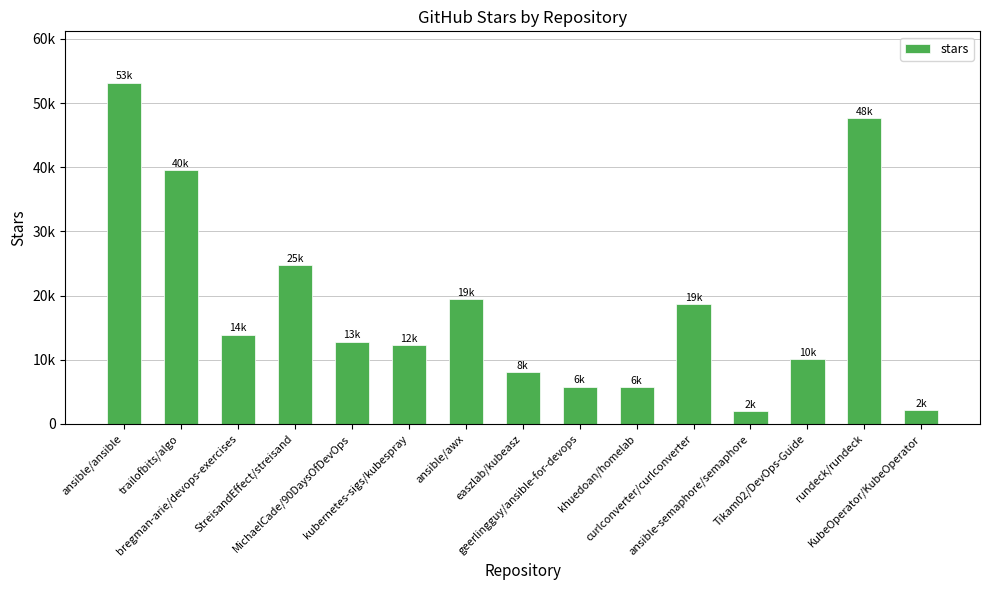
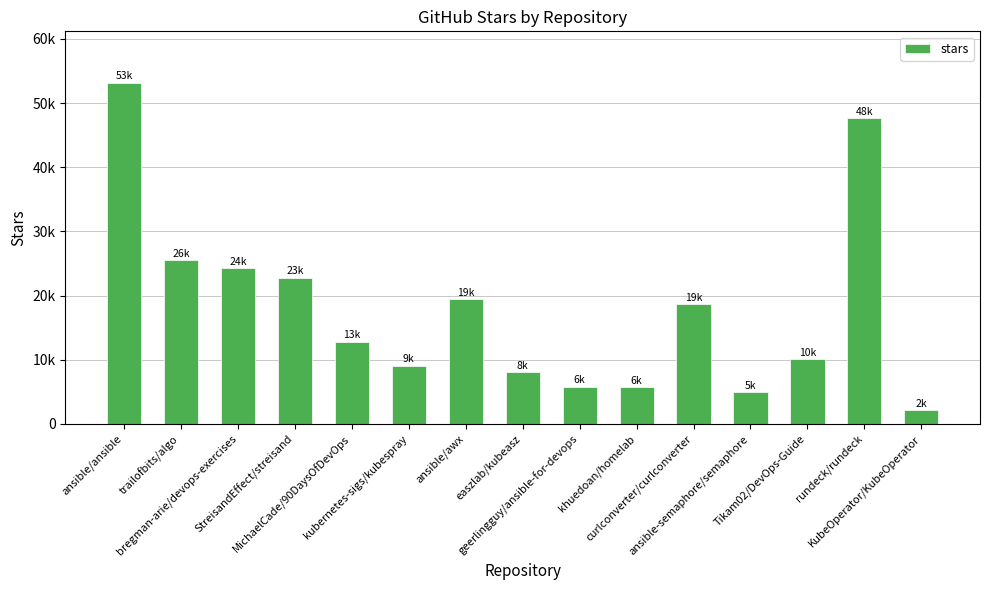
  {
    "ansible/ansible": "53k",
-   "trailofbits/algo": "40k",
-   "bregman-arie/devops-exercises": "14k",
-   "StreisandEffect/streisand": "25k",
+   "trailofbits/algo": "26k",
+   "bregman-arie/devops-exercises": "24k",
+   "StreisandEffect/streisand": "23k",
    "MichaelCade/90DaysOfDevOps": "13k",
-   "kubernetes-sigs/kubespray": "12k",
+   "kubernetes-sigs/kubespray": "9k",
    "ansible/awx": "19k",
    "easzlab/kubeasz": "8k",
    "geerlingguy/ansible-for-devops": "6k",
    "khuedoan/homelab": "6k",
    "curlconverter/curlconverter": "19k",
-   "ansible-semaphore/semaphore": "2k",
+   "ansible-semaphore/semaphore": "5k",
    "Tikam02/DevOps-Guide": "10k",
    "rundeck/rundeck": "48k",
    "KubeOperator/KubeOperator": "2k"
  }
